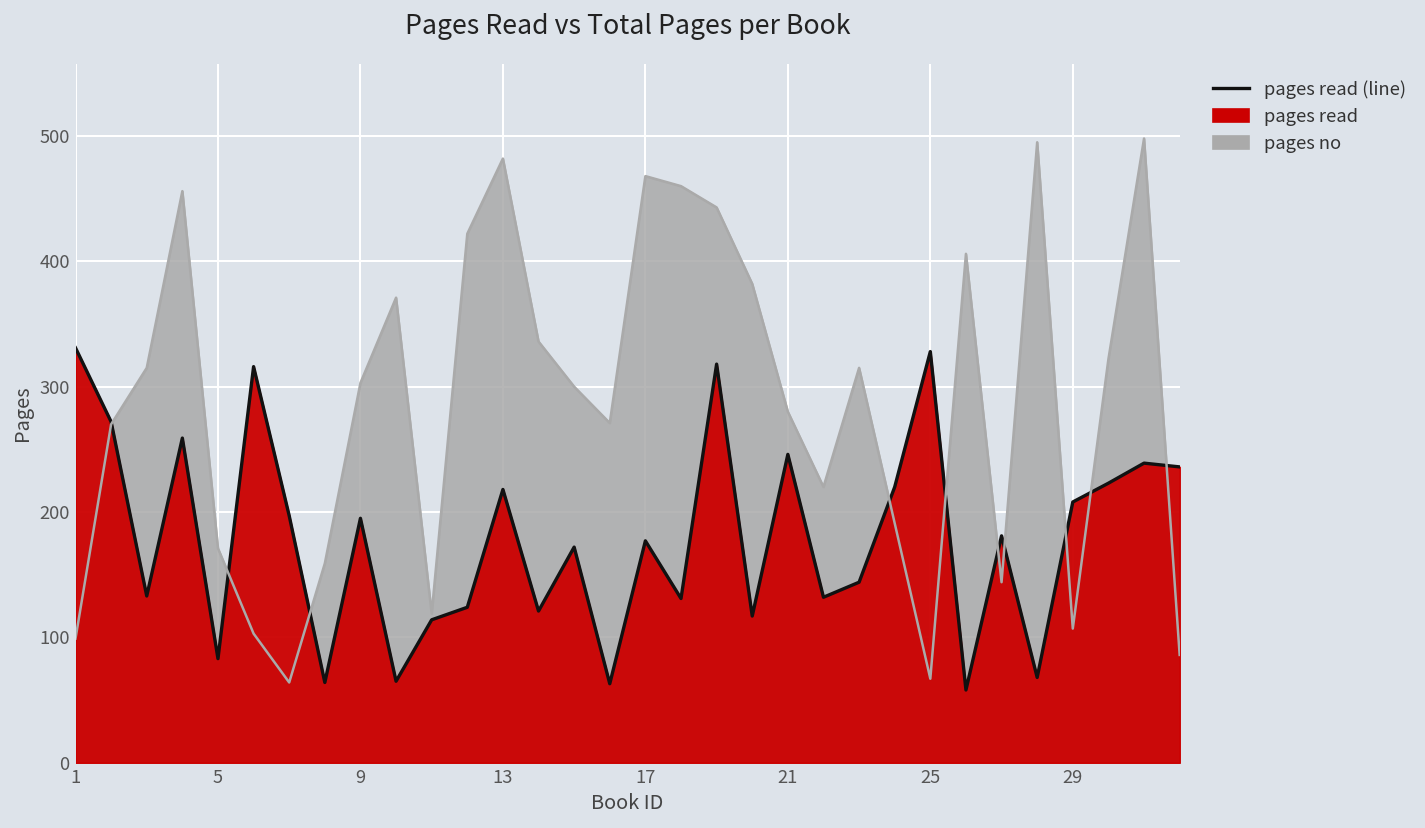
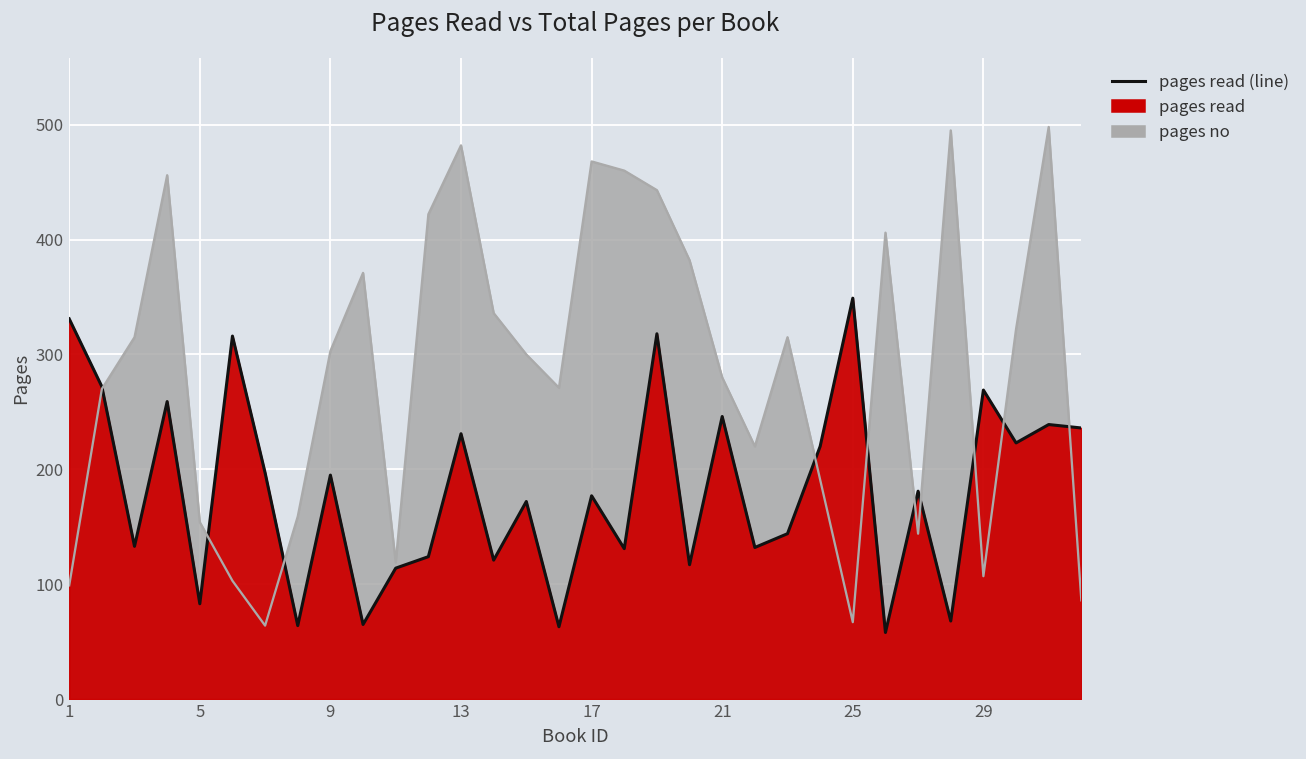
  {
    "pages no": {
      "1": 99,
-     "5": 171,
+     "5": 154,
      "9": 303,
      "13": 482,
      "17": 468,
      "21": 280,
      "25": 67,
      "29": 107
    },
    "pages read": {
      "1": 331,
      "5": 83,
      "9": 195,
-     "13": 218,
+     "13": 231,
      "17": 177,
      "21": 246,
-     "25": 328,
-     "29": 208
+     "25": 349,
+     "29": 269
    }
  }
